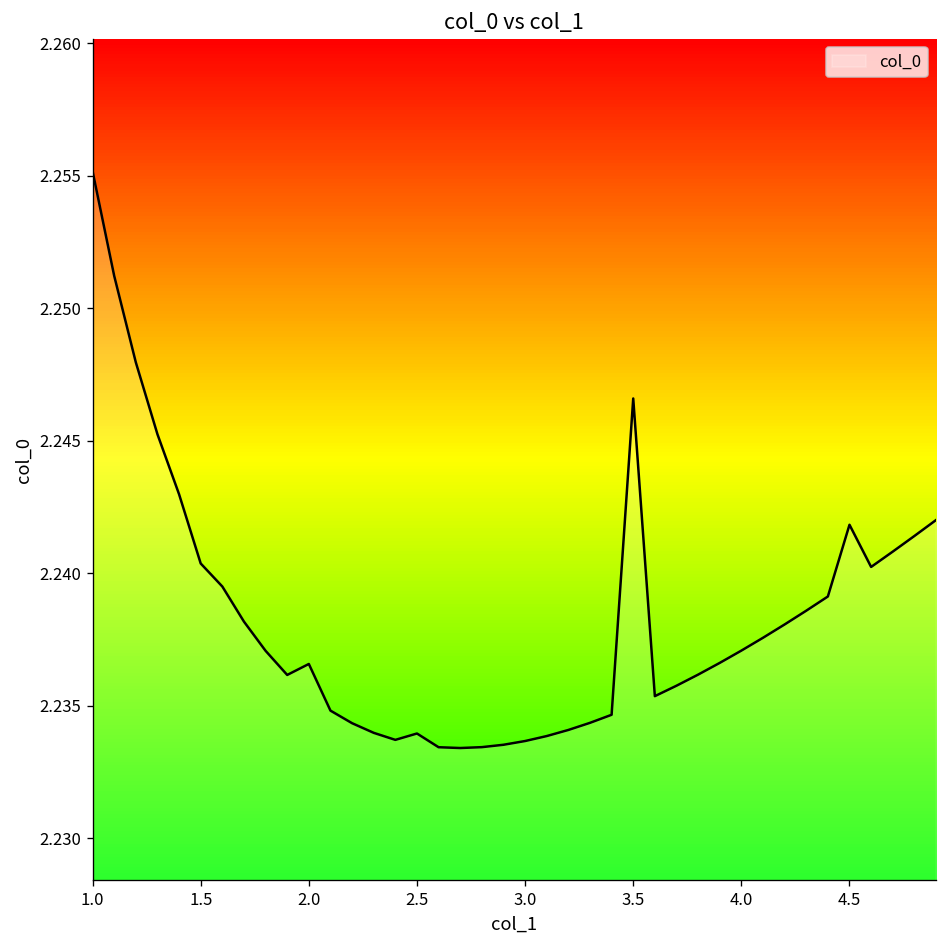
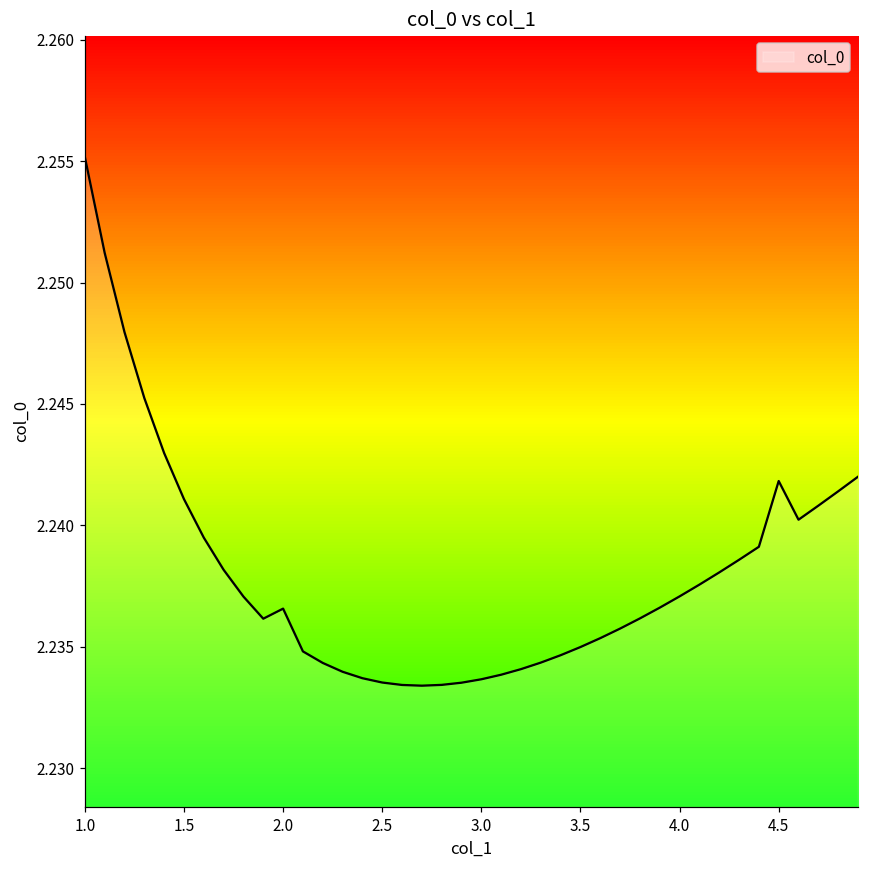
  {
    "1.0": 2.2552,
-   "1.5": 2.2404,
+   "1.5": 2.2411,
    "2.0": 2.2366,
-   "2.5": 2.2339,
+   "2.5": 2.2335,
    "3.0": 2.2337,
-   "3.5": 2.2466,
+   "3.5": 2.2350,
    "4.0": 2.2371,
    "4.5": 2.2418
  }
